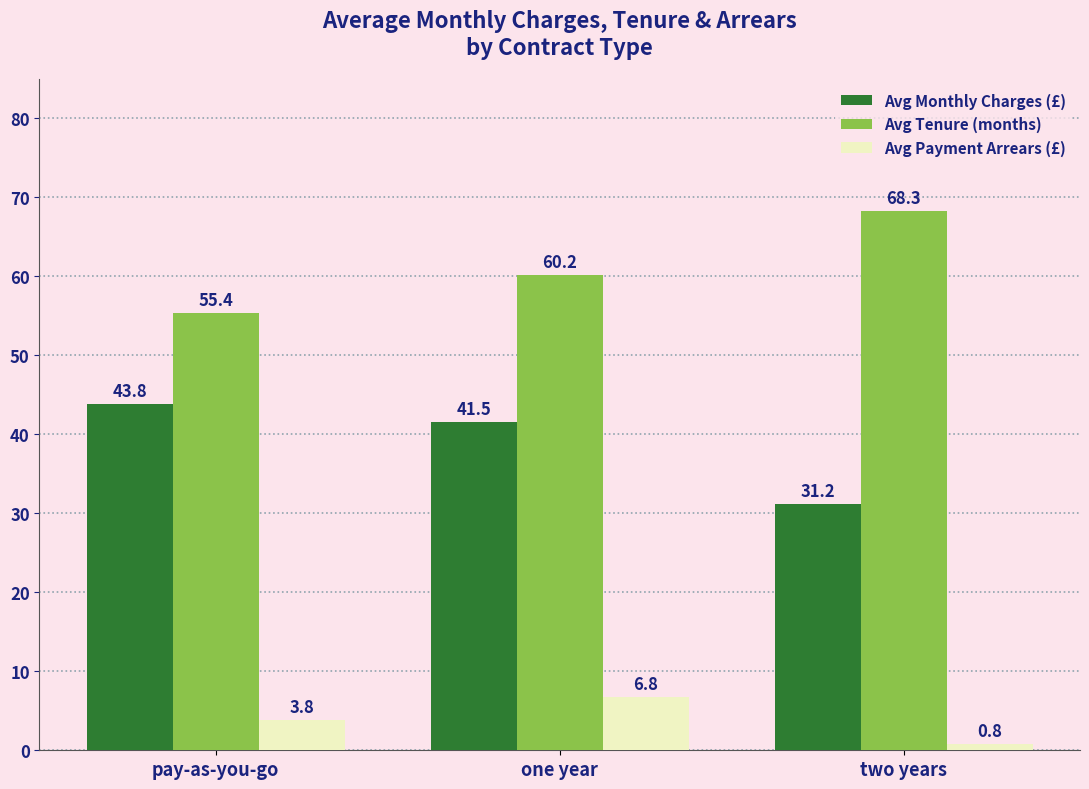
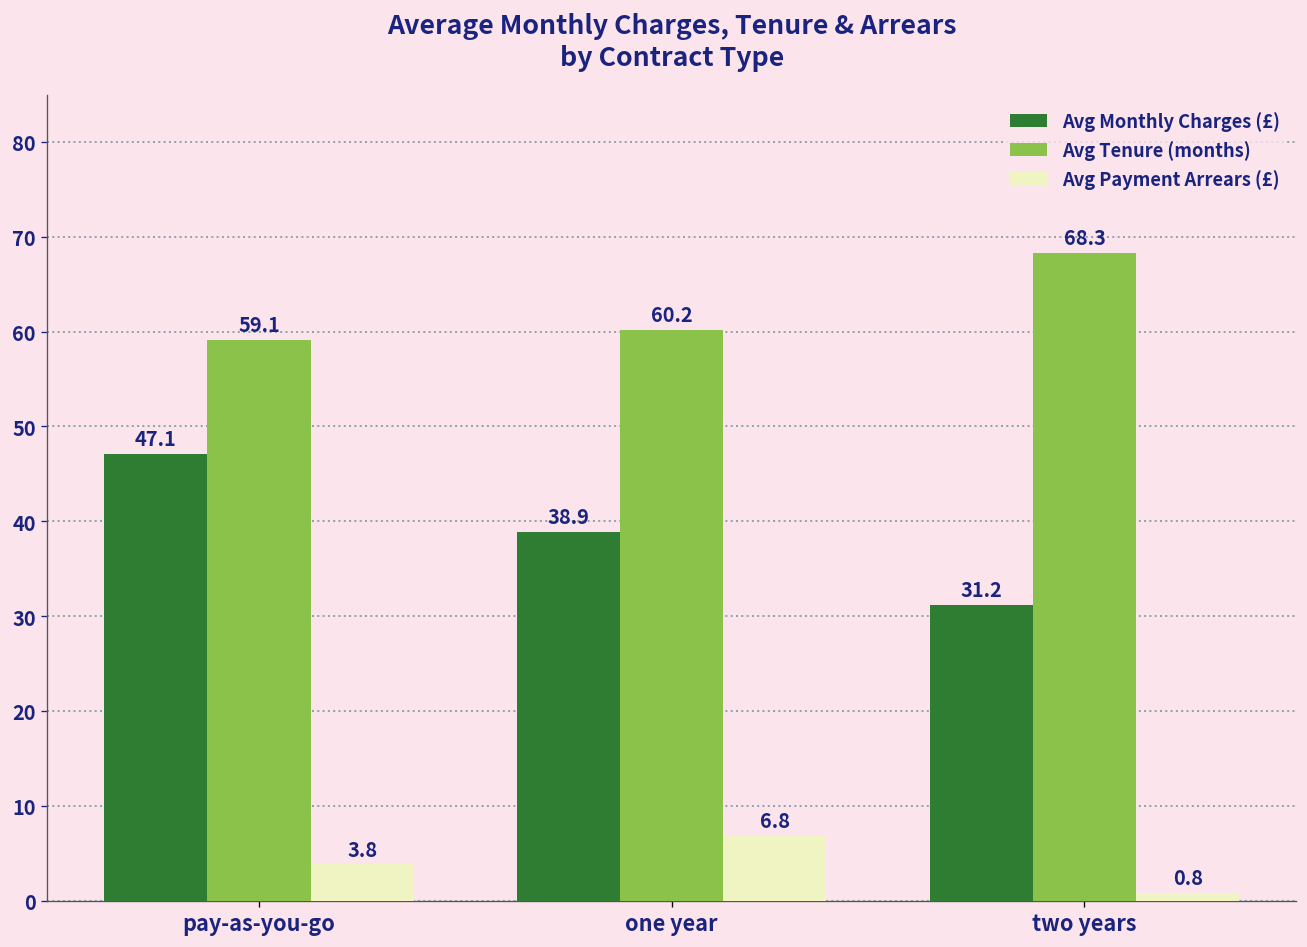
  {
    "Avg Monthly Charges (£)": {
-     "pay-as-you-go": 43.8,
-     "one year": 41.5,
+     "pay-as-you-go": 47.1,
+     "one year": 38.9,
      "two years": 31.2
    },
    "Avg Tenure (months)": {
-     "pay-as-you-go": 55.4,
+     "pay-as-you-go": 59.1,
      "one year": 60.2,
      "two years": 68.3
    },
    "Avg Payment Arrears (£)": {
      "pay-as-you-go": 3.8,
      "one year": 6.8,
      "two years": 0.8
    }
  }
